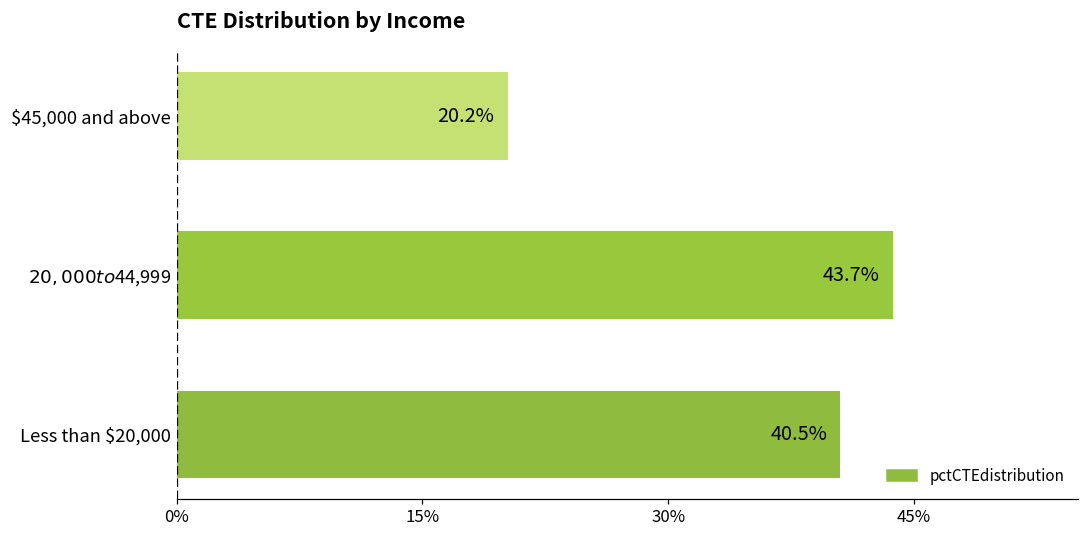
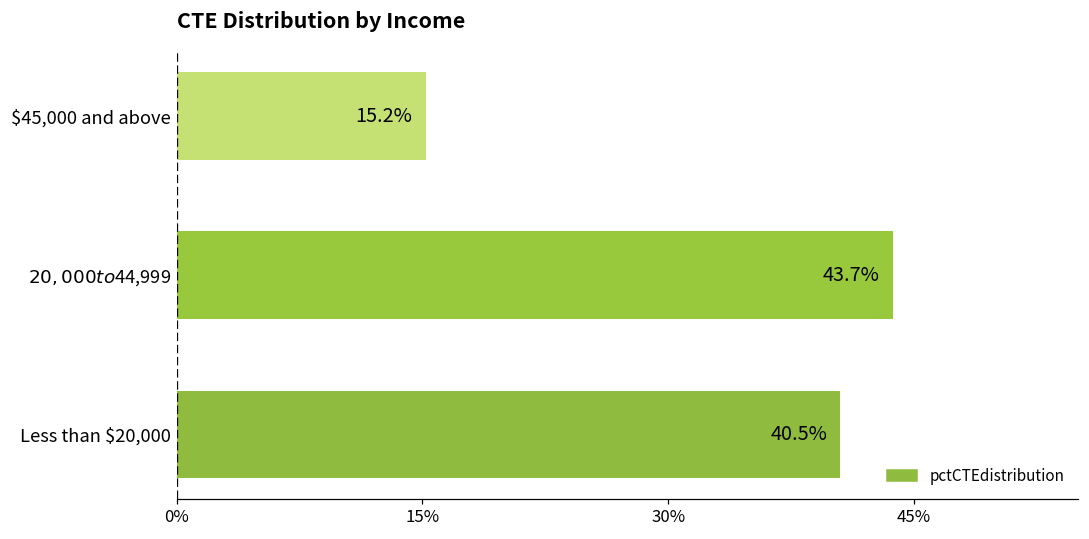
  {
-   "$45,000 and above": "20.2%",
+   "$45,000 and above": "15.2%",
    "Less than $20,000": "40.5%"
  }
